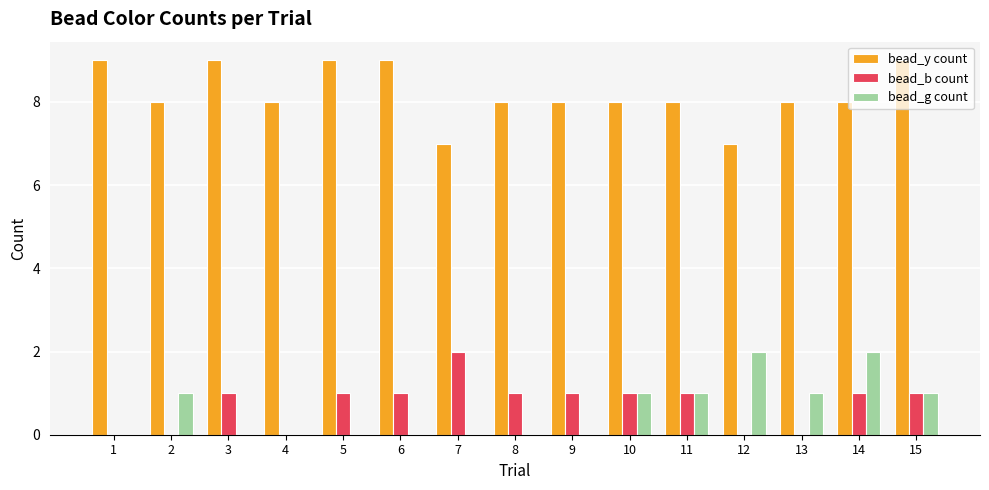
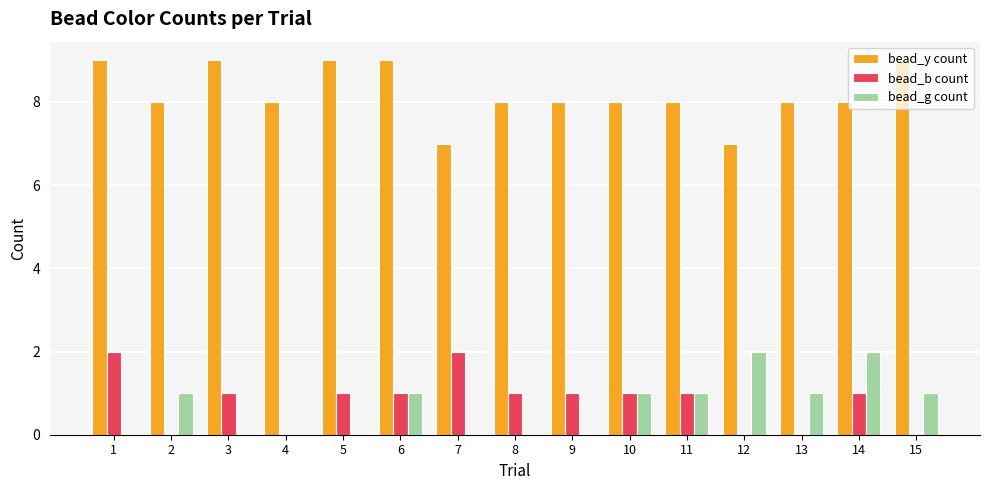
  {
    "bead_y count": {
      "1": 9,
      "2": 8,
      "3": 9,
      "4": 8,
      "5": 9,
      "6": 9,
      "7": 7,
      "8": 8,
      "9": 8,
      "10": 8,
      "11": 8,
      "12": 7,
      "13": 8,
      "14": 8
    },
    "bead_b count": {
-     "1": 0,
+     "1": 2,
      "2": 0,
      "3": 1,
      "4": 0,
      "5": 1,
      "6": 1,
      "7": 2,
      "8": 1,
      "9": 1,
      "10": 1,
      "11": 1,
      "12": 0,
      "13": 0,
      "14": 1,
-     "15": 1
+     "15": 0
    },
    "bead_g count": {
      "1": 0,
      "2": 1,
      "3": 0,
      "4": 0,
      "5": 0,
-     "6": 0,
+     "6": 1,
      "7": 0,
      "8": 0,
      "9": 0,
      "10": 1,
      "11": 1,
      "12": 2,
      "13": 1,
      "14": 2,
      "15": 1
    }
  }
